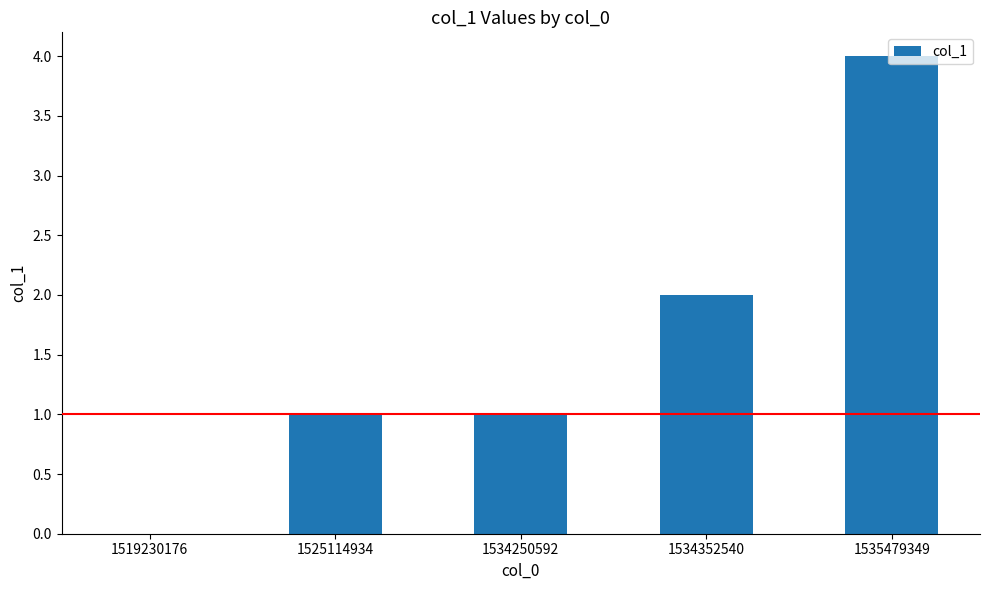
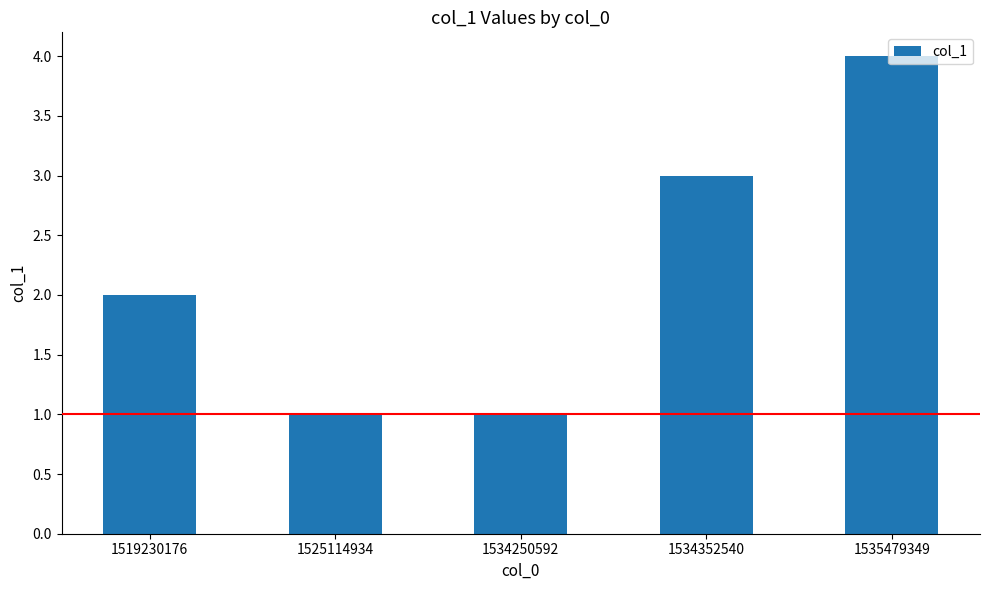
  {
-   "1519230176": 0,
+   "1519230176": 2,
    "1525114934": 1,
    "1534250592": 1,
-   "1534352540": 2
+   "1534352540": 3
  }
